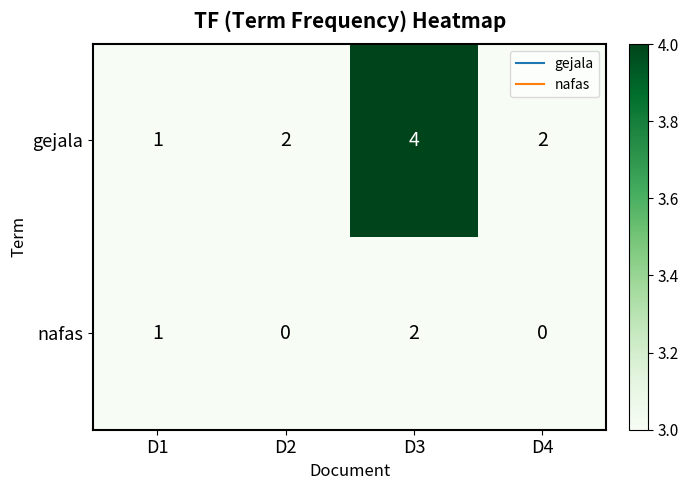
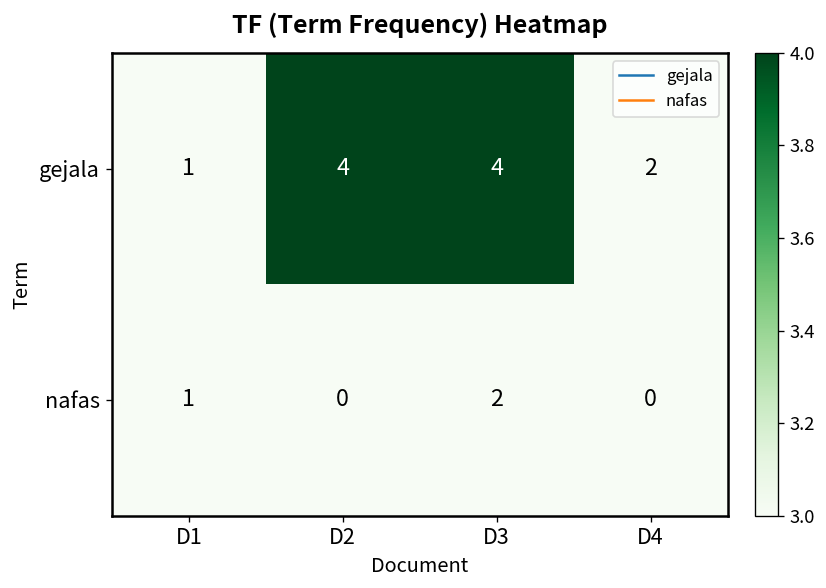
  {
    "gejala": {
      "D1": 1,
-     "D2": 2,
+     "D2": 4,
      "D3": 4,
      "D4": 2
    },
    "nafas": {
      "D1": 1,
      "D2": 0,
      "D3": 2,
      "D4": 0
    }
  }
